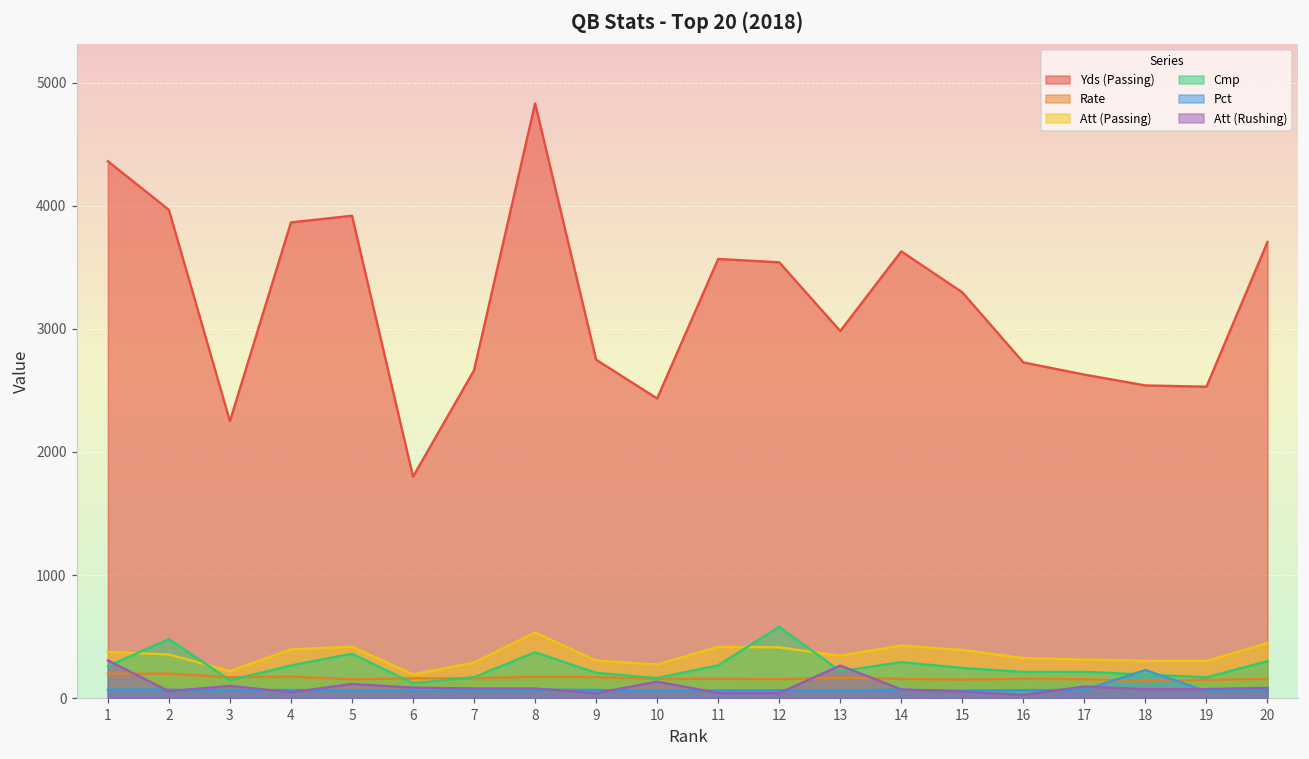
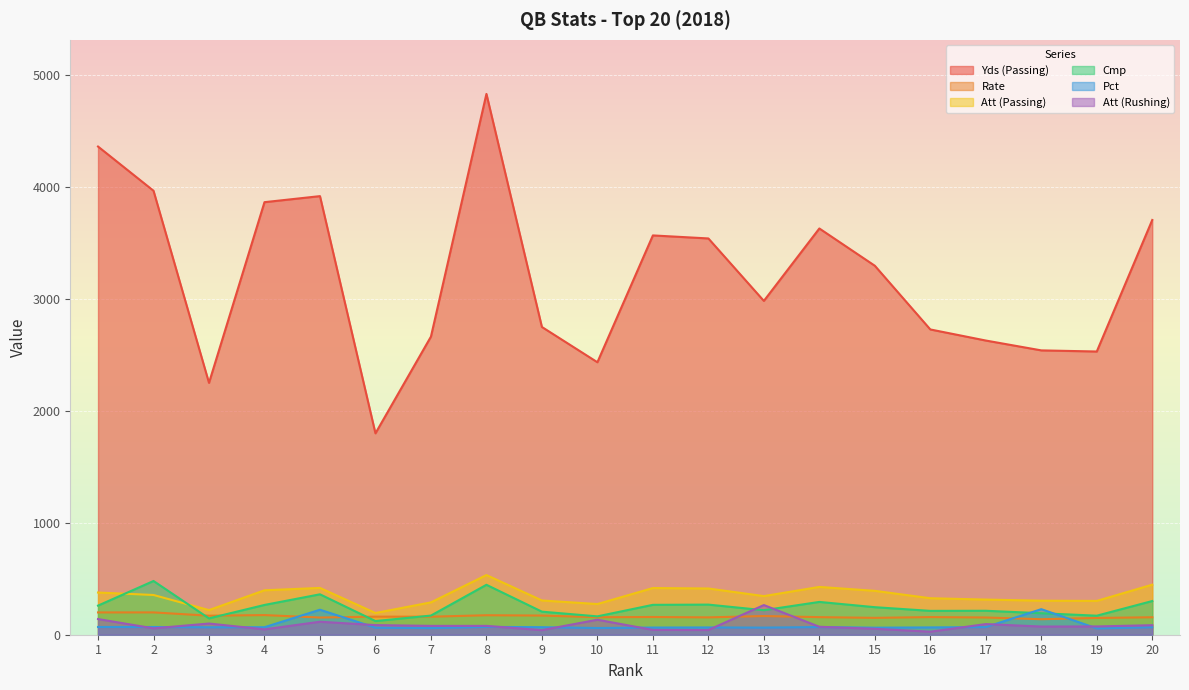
  {
    "Cmp": {
      "1": 260,
      "2": 480,
      "3": 150,
      "4": 270,
      "5": 360,
      "6": 120,
-     "8": 370,
+     "8": 450,
      "9": 210,
      "11": 270,
-     "12": 580,
+     "12": 270,
      "13": 220,
      "14": 290,
      "15": 250,
      "16": 210,
      "17": 210,
      "18": 190,
      "20": 300
    },
    "Pct": {
      "1": 70,
      "3": 70,
-     "5": 60,
+     "5": 220,
      "6": 60,
      "9": 70,
      "10": 60,
      "12": 70,
      "13": 60,
      "16": 70,
      "17": 70,
      "18": 230
    },
    "Att (Rushing)": {
-     "1": 310,
+     "1": 140,
      "3": 100,
      "5": 120,
      "6": 90,
      "9": 40,
      "12": 40,
      "13": 270,
      "16": 30,
      "17": 100,
      "18": 70
    }
  }
